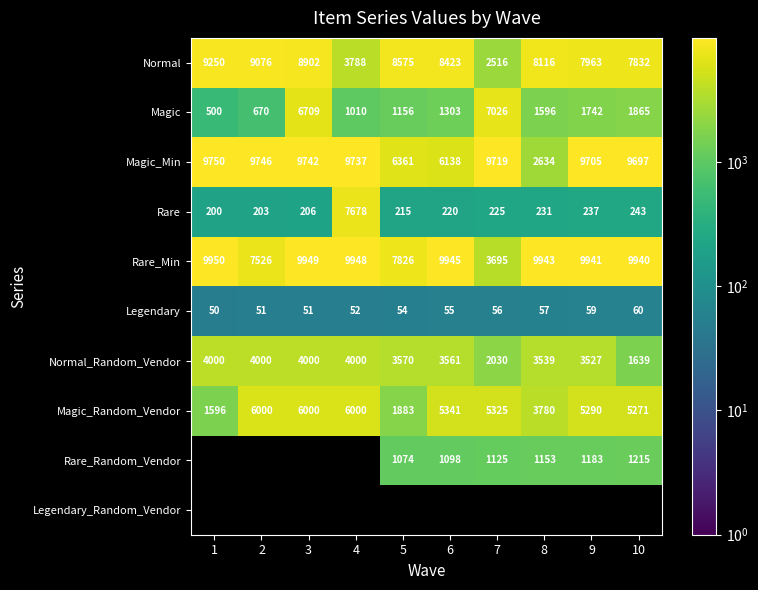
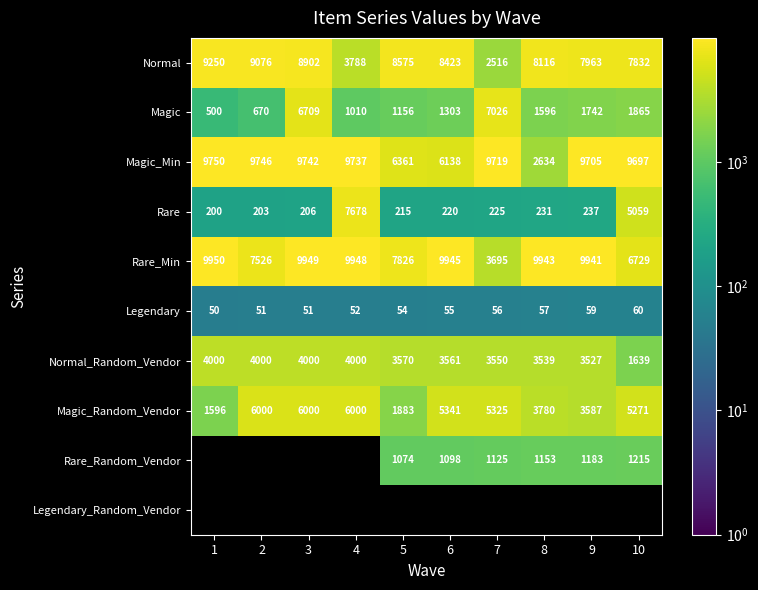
  {
    "Normal": {
      "1": 9250,
      "2": 9076,
      "3": 8902,
      "4": 3788,
      "5": 8575,
      "6": 8423,
      "7": 2516,
      "8": 8116,
      "9": 7963,
      "10": 7832
    },
    "Magic": {
      "1": 500,
      "2": 670,
      "3": 6709,
      "4": 1010,
      "5": 1156,
      "6": 1303,
      "7": 7026,
      "8": 1596,
      "9": 1742,
      "10": 1865
    },
    "Magic_Min": {
      "1": 9750,
      "2": 9746,
      "3": 9742,
      "4": 9737,
      "5": 6361,
      "6": 6138,
      "7": 9719,
      "8": 2634,
      "9": 9705,
      "10": 9697
    },
    "Rare": {
      "1": 200,
      "2": 203,
      "3": 206,
      "4": 7678,
      "5": 215,
      "6": 220,
      "7": 225,
      "8": 231,
      "9": 237,
-     "10": 243
+     "10": 5059
    },
    "Rare_Min": {
      "1": 9950,
      "2": 7526,
      "3": 9949,
      "4": 9948,
      "5": 7826,
      "6": 9945,
      "7": 3695,
      "8": 9943,
      "9": 9941,
-     "10": 9940
+     "10": 6729
    },
    "Legendary": {
      "1": 50,
      "2": 51,
      "3": 51,
      "4": 52,
      "5": 54,
      "6": 55,
      "7": 56,
      "8": 57,
      "9": 59,
      "10": 60
    },
    "Normal_Random_Vendor": {
      "1": 4000,
      "2": 4000,
      "3": 4000,
      "4": 4000,
      "5": 3570,
      "6": 3561,
-     "7": 2030,
+     "7": 3550,
      "8": 3539,
      "9": 3527,
      "10": 1639
    },
    "Magic_Random_Vendor": {
      "1": 1596,
      "2": 6000,
      "3": 6000,
      "4": 6000,
      "5": 1883,
      "6": 5341,
      "7": 5325,
      "8": 3780,
-     "9": 5290,
+     "9": 3587,
      "10": 5271
    },
    "Rare_Random_Vendor": {
      "5": 1074,
      "6": 1098,
      "7": 1125,
      "8": 1153,
      "9": 1183,
      "10": 1215
    }
  }
